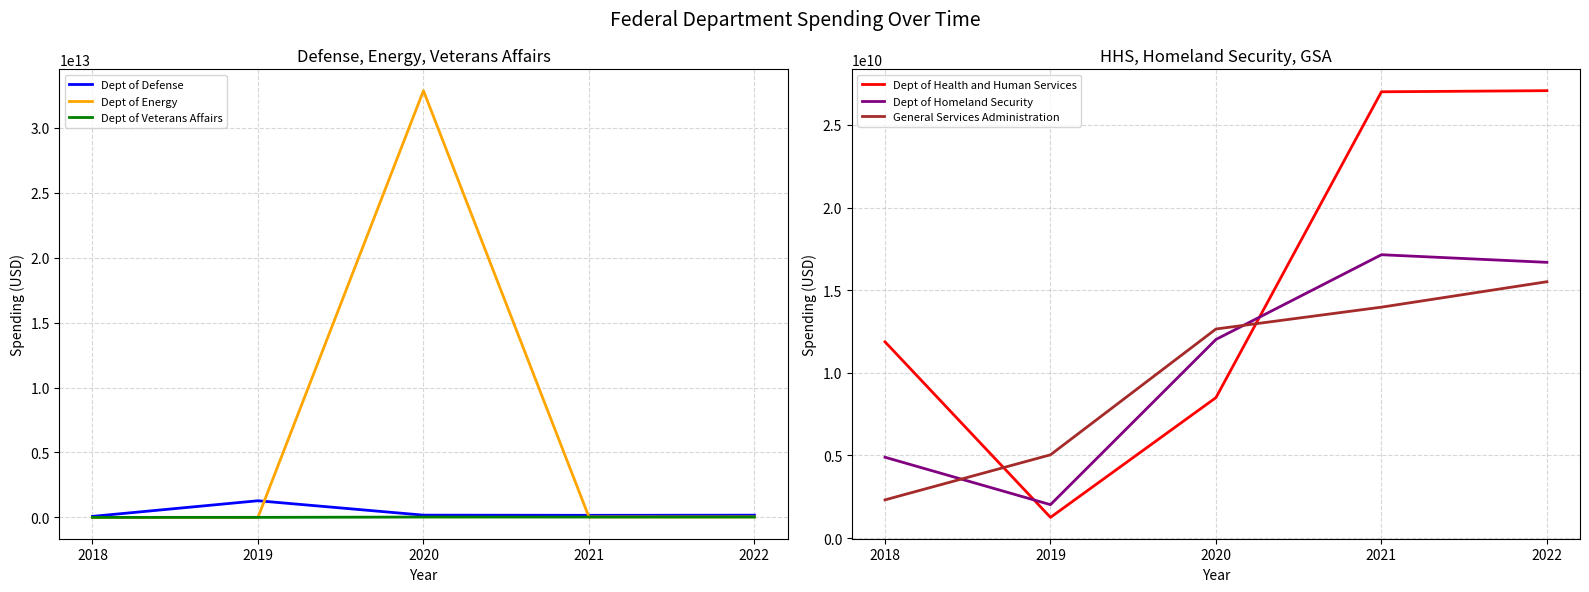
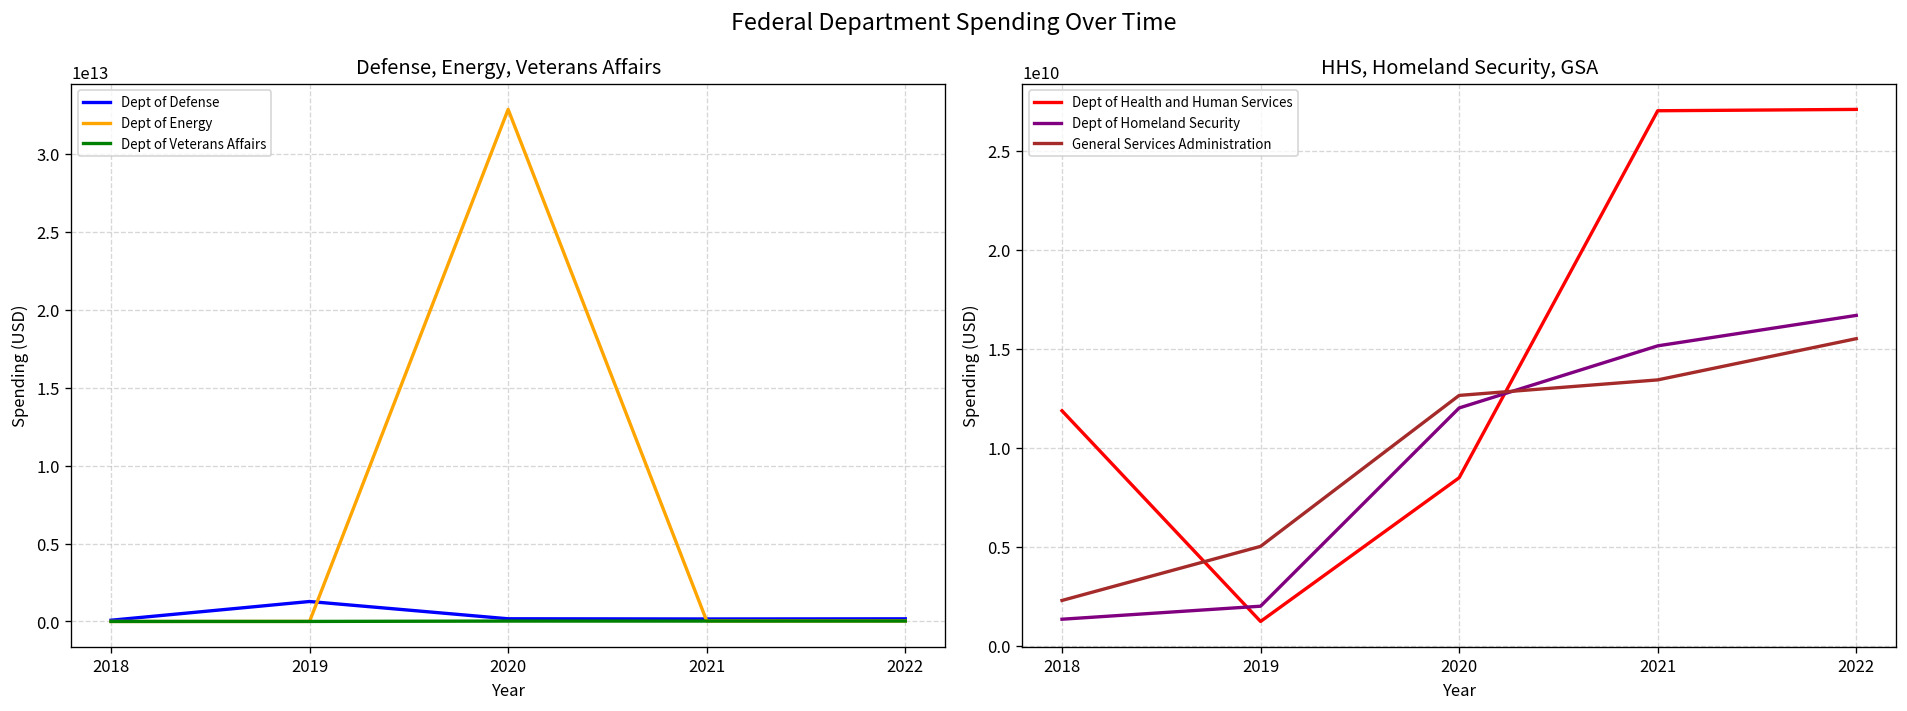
  {
    "Defense, Energy, Veterans Affairs": {
      "Dept of Defense": {
        "2019": 1300000000000
      },
      "Dept of Energy": {
        "2020": 32900000000000
      }
    },
    "HHS, Homeland Security, GSA": {
      "Dept of Health and Human Services": {
        "2018": 11900000000,
        "2019": 1300000000,
        "2020": 8500000000,
        "2021": 27000000000,
        "2022": 27100000000
      },
      "Dept of Homeland Security": {
-       "2018": 4900000000,
+       "2018": 1400000000,
        "2019": 2000000000,
        "2020": 12000000000,
-       "2021": 17100000000,
+       "2021": 15200000000,
        "2022": 16700000000
      },
      "General Services Administration": {
        "2018": 2300000000,
        "2019": 5000000000,
        "2020": 12700000000,
-       "2021": 14000000000,
+       "2021": 13400000000,
        "2022": 15500000000
      }
    }
  }
